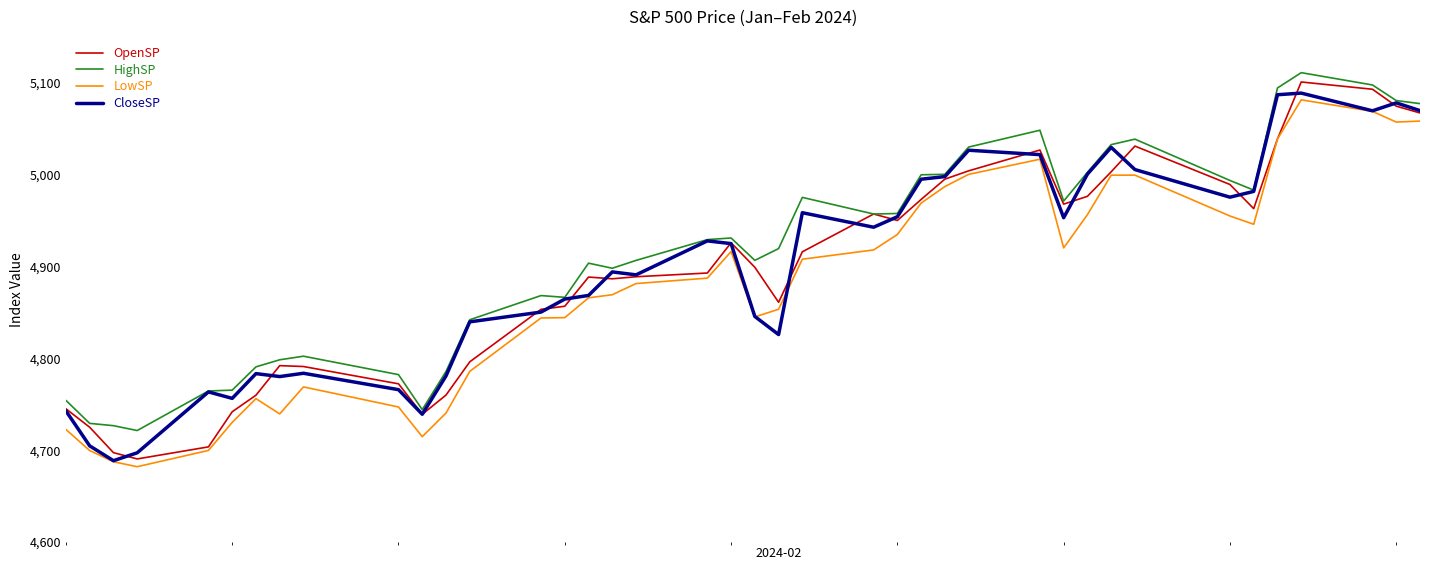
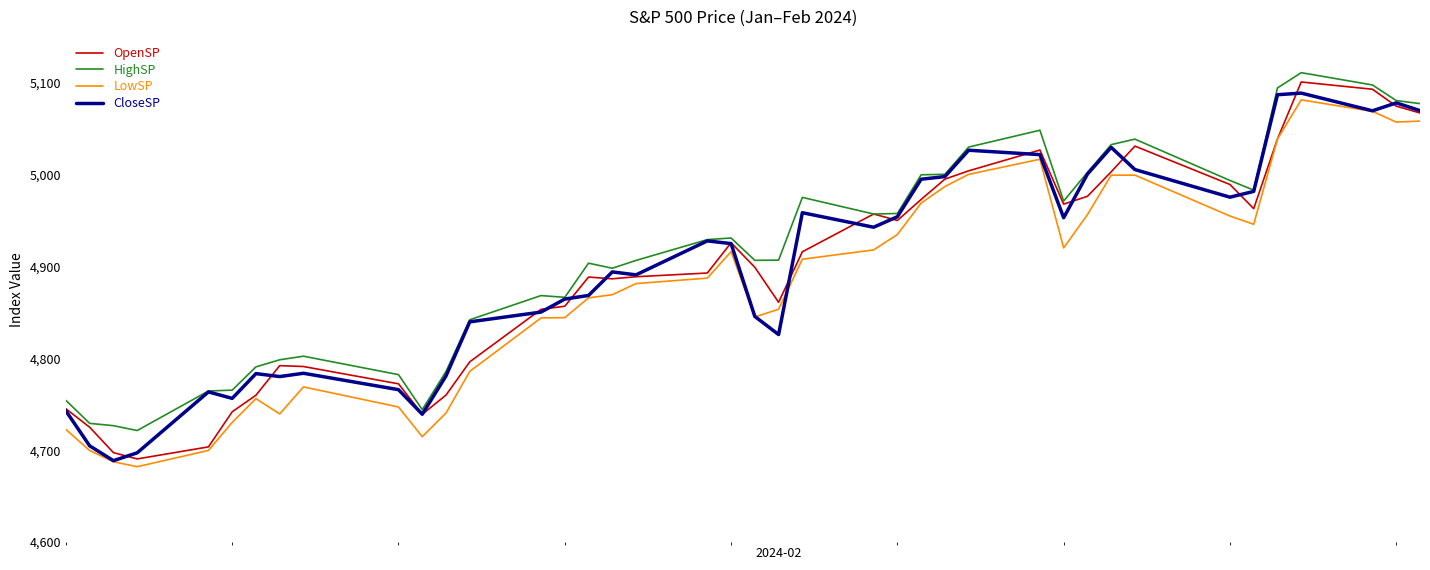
  {
    "OpenSP": {
      "2024-02": "4,860"
    },
    "HighSP": {
-     "2024-02": "4,920"
+     "2024-02": "4,910"
    },
    "LowSP": {
      "2024-02": "4,850"
    },
    "CloseSP": {
      "2024-02": "4,830"
    }
  }
